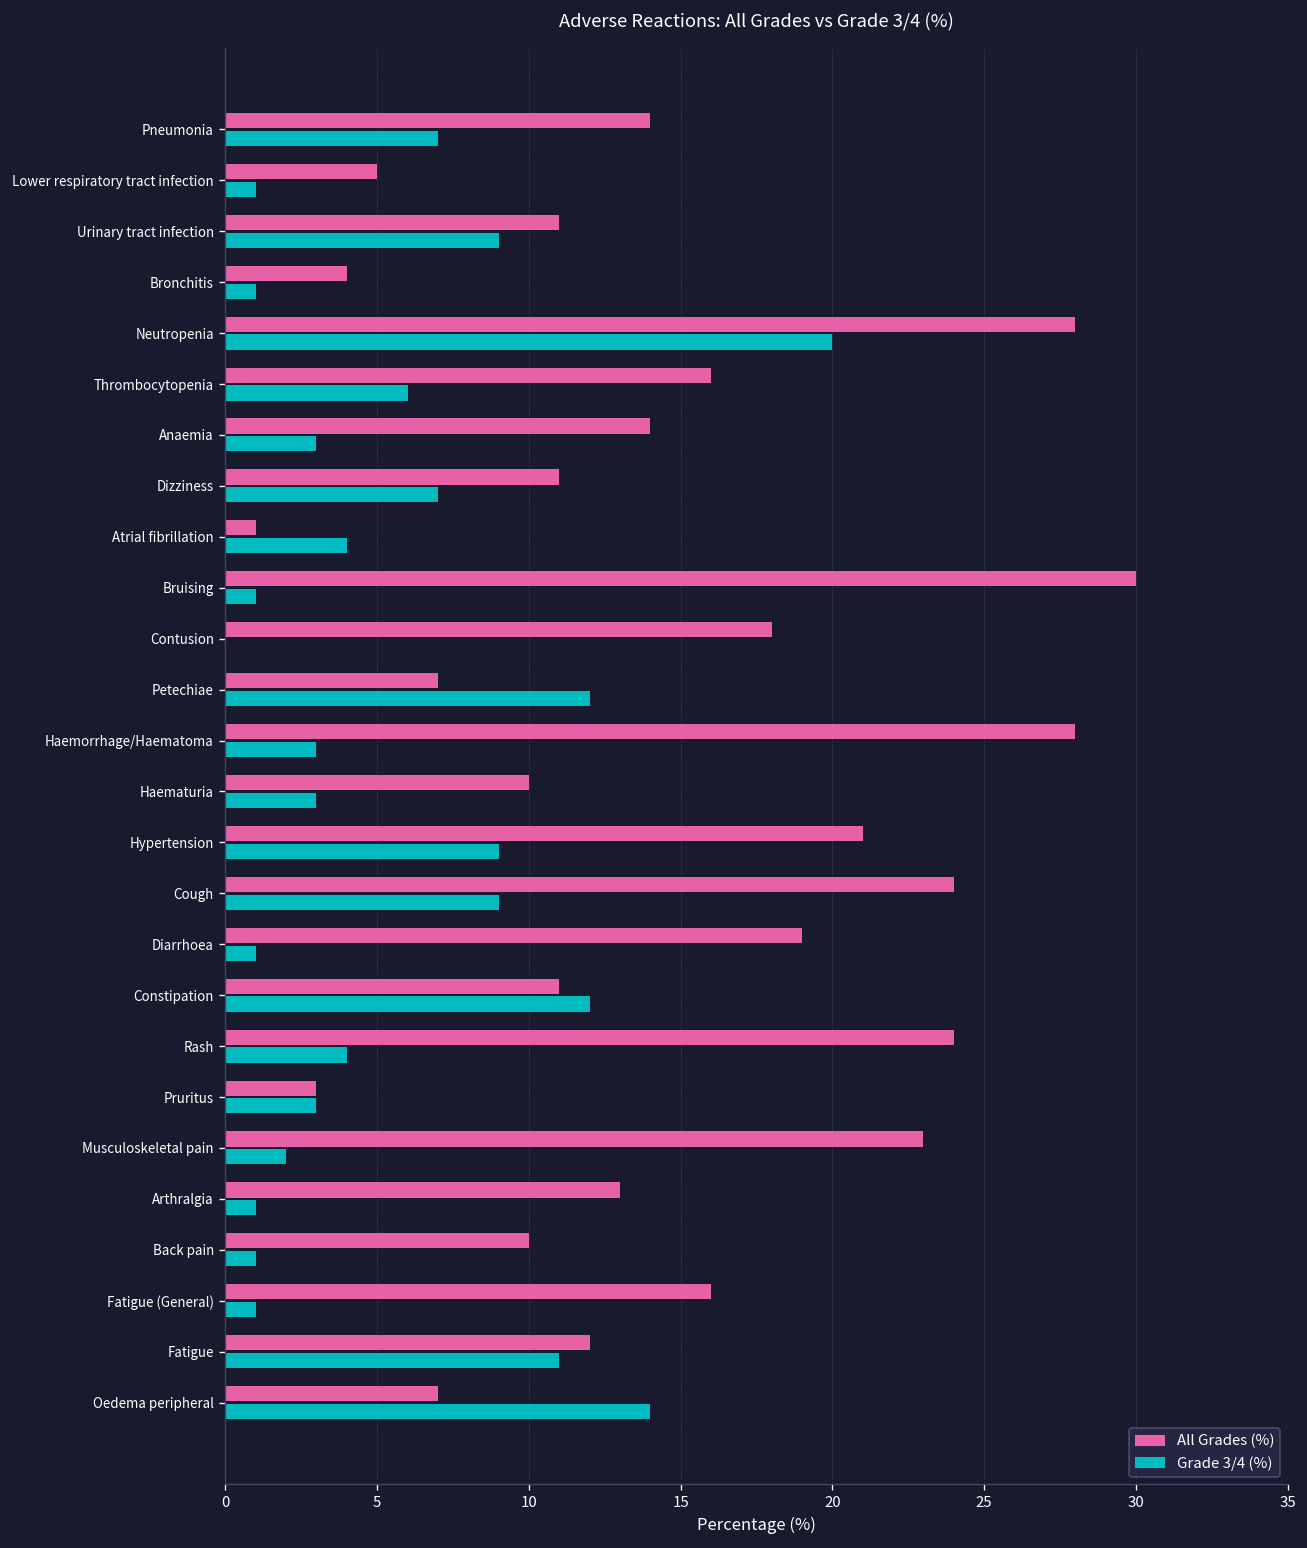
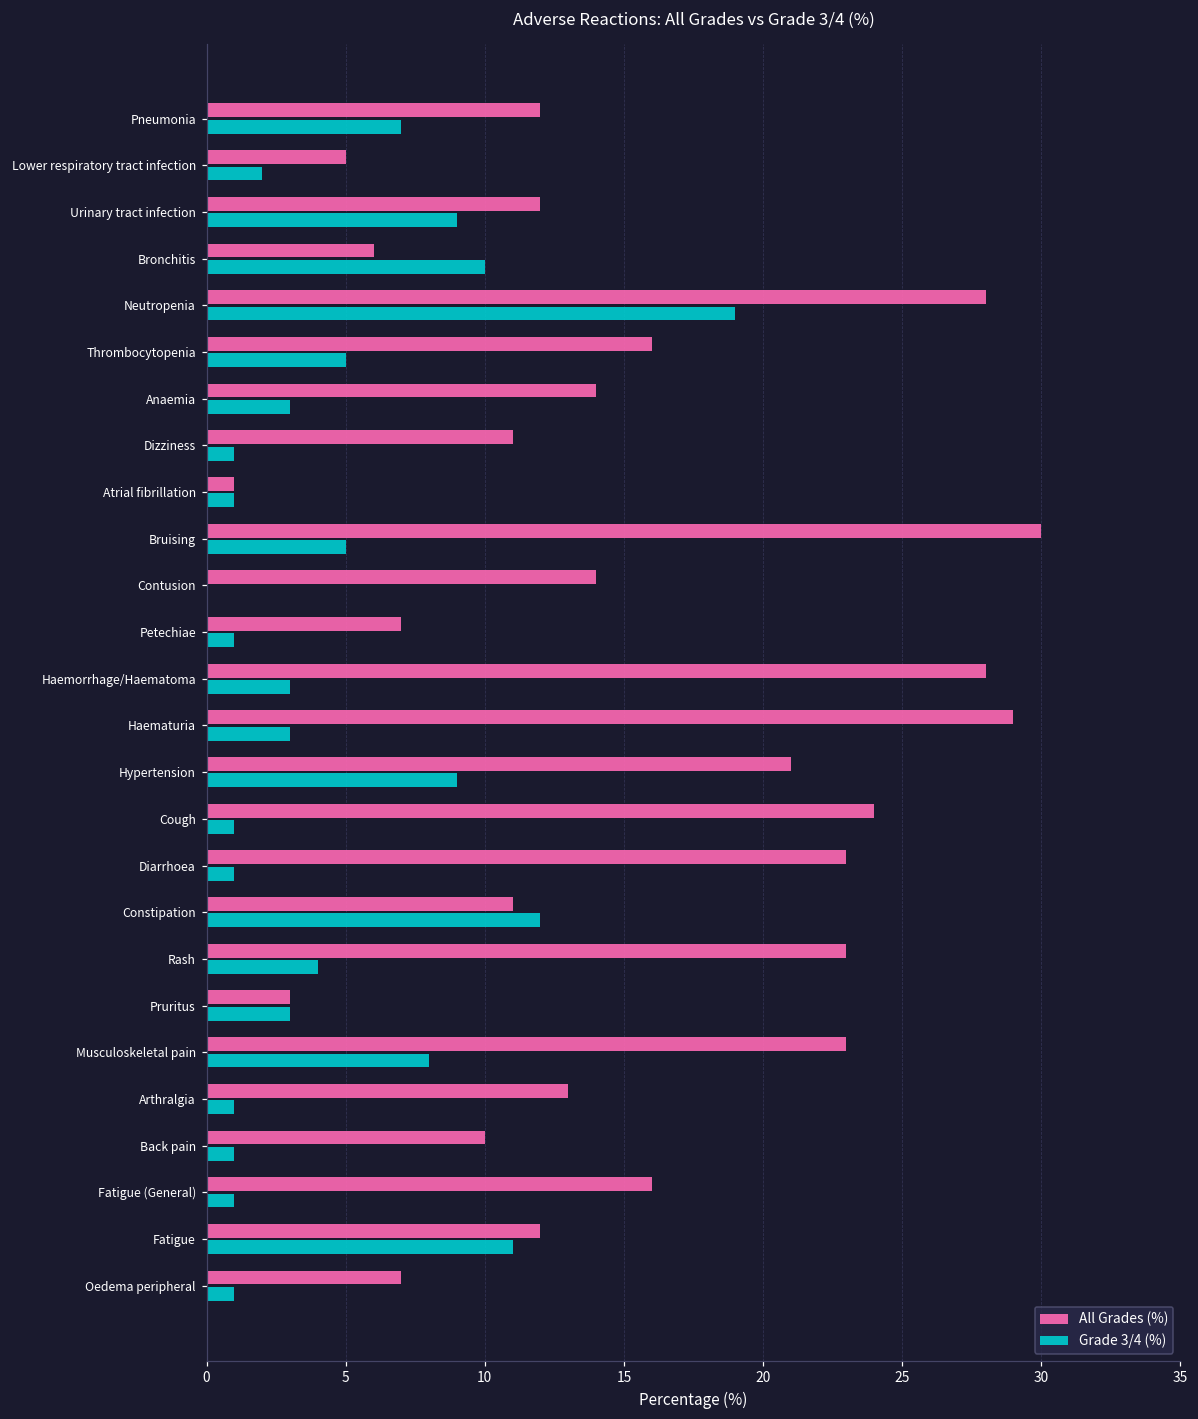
  {
    "All Grades (%)": {
-     "Pneumonia": 14,
+     "Pneumonia": 12,
      "Lower respiratory tract infection": 5,
-     "Urinary tract infection": 11,
-     "Bronchitis": 4,
+     "Urinary tract infection": 12,
+     "Bronchitis": 6,
      "Neutropenia": 28,
      "Thrombocytopenia": 16,
      "Anaemia": 14,
      "Dizziness": 11,
      "Atrial fibrillation": 1,
      "Bruising": 30,
-     "Contusion": 18,
+     "Contusion": 14,
      "Petechiae": 7,
      "Haemorrhage/Haematoma": 28,
-     "Haematuria": 10,
+     "Haematuria": 29,
      "Hypertension": 21,
      "Cough": 24,
-     "Diarrhoea": 19,
+     "Diarrhoea": 23,
      "Constipation": 11,
-     "Rash": 24,
+     "Rash": 23,
      "Pruritus": 3,
      "Musculoskeletal pain": 23,
      "Arthralgia": 13,
      "Back pain": 10,
      "Fatigue (General)": 16,
      "Fatigue": 12,
      "Oedema peripheral": 7
    },
    "Grade 3/4 (%)": {
      "Pneumonia": 7,
-     "Lower respiratory tract infection": 1,
+     "Lower respiratory tract infection": 2,
      "Urinary tract infection": 9,
-     "Bronchitis": 1,
-     "Neutropenia": 20,
-     "Thrombocytopenia": 6,
+     "Bronchitis": 10,
+     "Neutropenia": 19,
+     "Thrombocytopenia": 5,
      "Anaemia": 3,
-     "Dizziness": 7,
-     "Atrial fibrillation": 4,
-     "Bruising": 1,
+     "Dizziness": 1,
+     "Atrial fibrillation": 1,
+     "Bruising": 5,
      "Contusion": 0,
-     "Petechiae": 12,
+     "Petechiae": 1,
      "Haemorrhage/Haematoma": 3,
      "Haematuria": 3,
      "Hypertension": 9,
-     "Cough": 9,
+     "Cough": 1,
      "Diarrhoea": 1,
      "Constipation": 12,
      "Rash": 4,
      "Pruritus": 3,
-     "Musculoskeletal pain": 2,
+     "Musculoskeletal pain": 8,
      "Arthralgia": 1,
      "Back pain": 1,
      "Fatigue (General)": 1,
      "Fatigue": 11,
-     "Oedema peripheral": 14
+     "Oedema peripheral": 1
    }
  }
